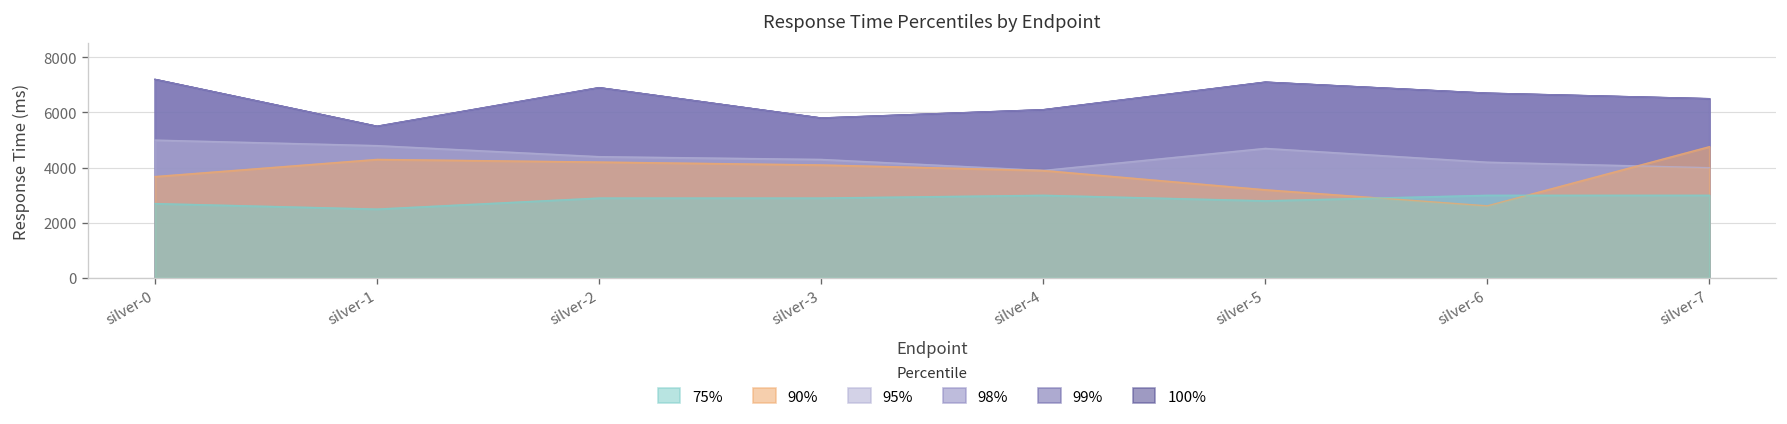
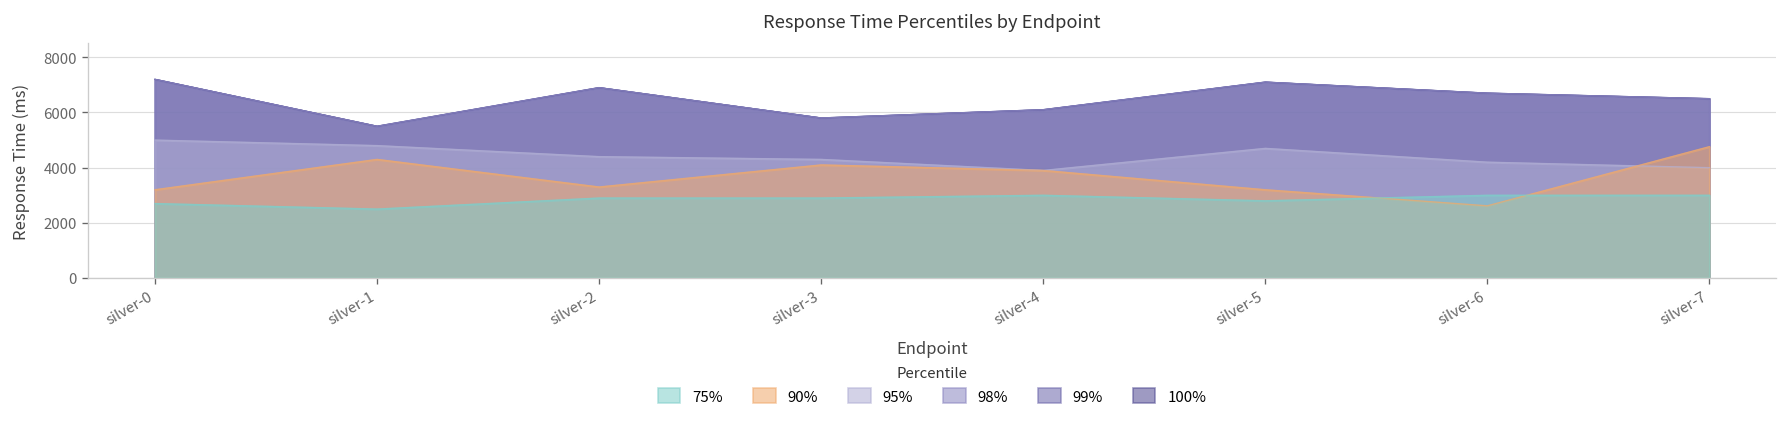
  {
    "90%": {
-     "silver-0": 3700,
+     "silver-0": 3200,
      "silver-1": 4300,
-     "silver-2": 4200,
+     "silver-2": 3300,
      "silver-3": 4100,
      "silver-5": 3200,
      "silver-6": 2600,
      "silver-7": 4800
    }
  }
